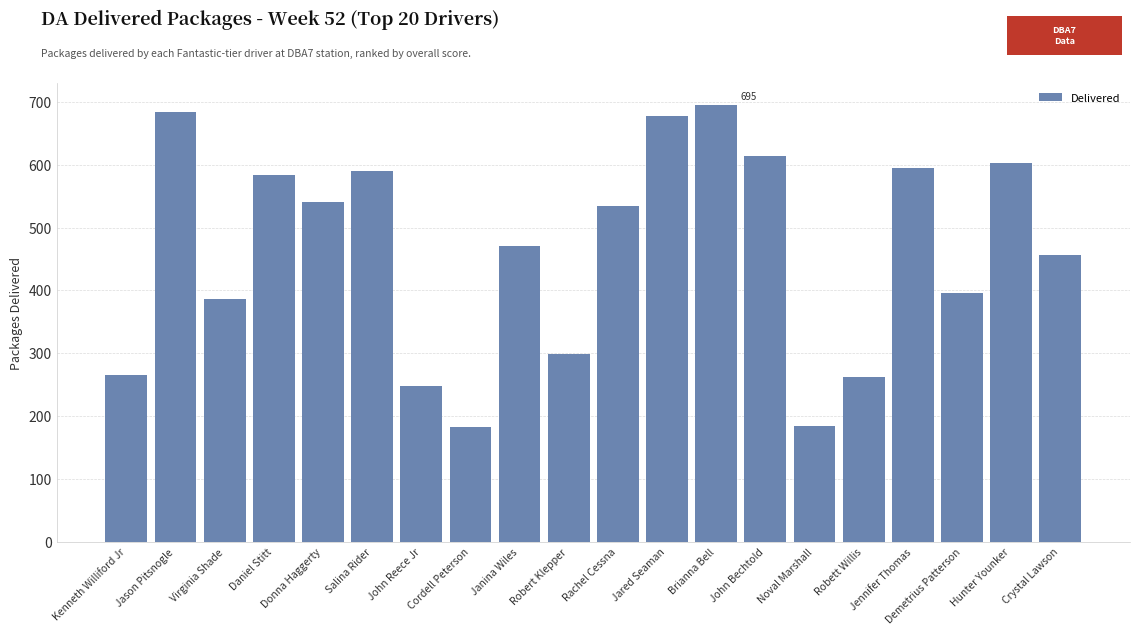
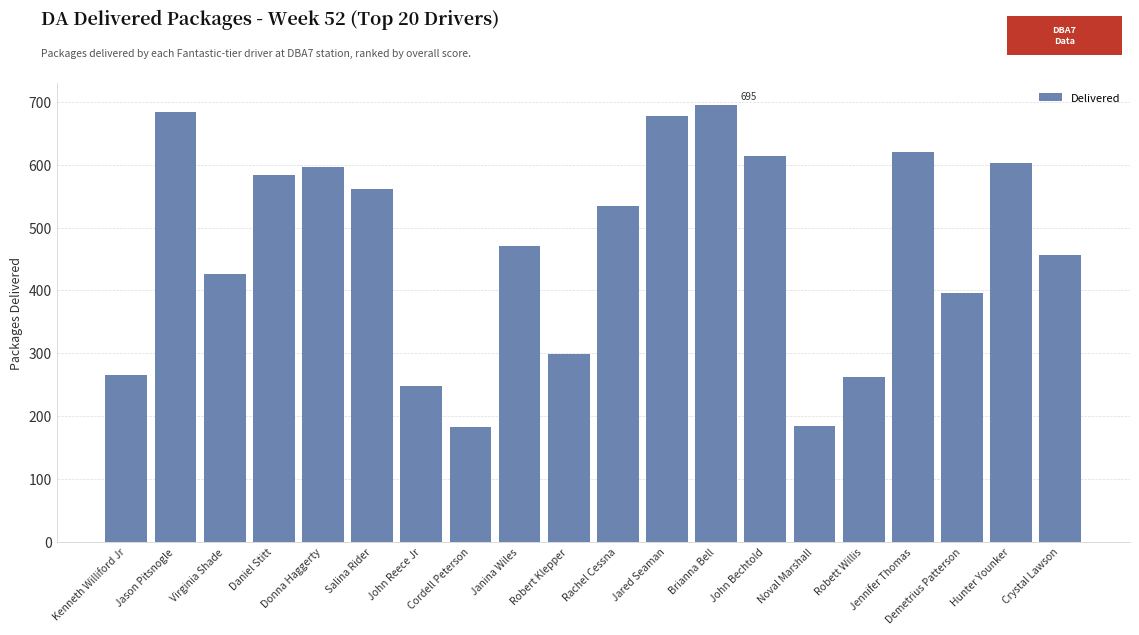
  {
    "Kenneth Williford Jr": 270,
    "Jason Pitsnogle": 680,
-   "Virginia Shade": 390,
+   "Virginia Shade": 430,
    "Daniel Stitt": 580,
-   "Donna Haggerty": 540,
-   "Salina Rider": 590,
+   "Donna Haggerty": 600,
+   "Salina Rider": 560,
    "John Reece Jr": 250,
    "Cordell Peterson": 180,
    "Janina Wiles": 470,
    "Robert Klepper": 300,
    "Rachel Cessna": 530,
    "Jared Seaman": 680,
    "John Bechtold": 610,
    "Noval Marshall": 180,
    "Robett Willis": 260,
-   "Jennifer Thomas": 590,
+   "Jennifer Thomas": 620,
    "Demetrius Patterson": 400,
    "Hunter Younker": 600,
    "Crystal Lawson": 460
  }
